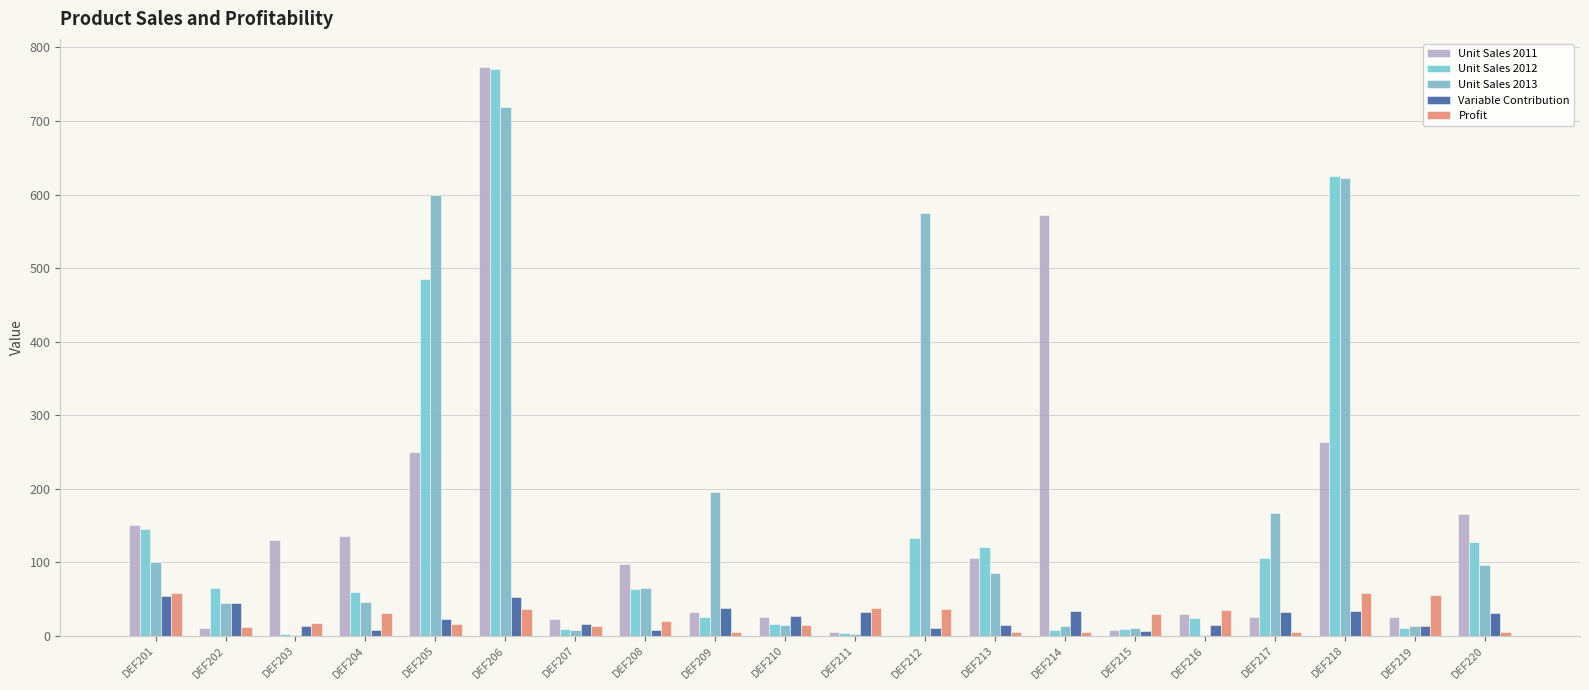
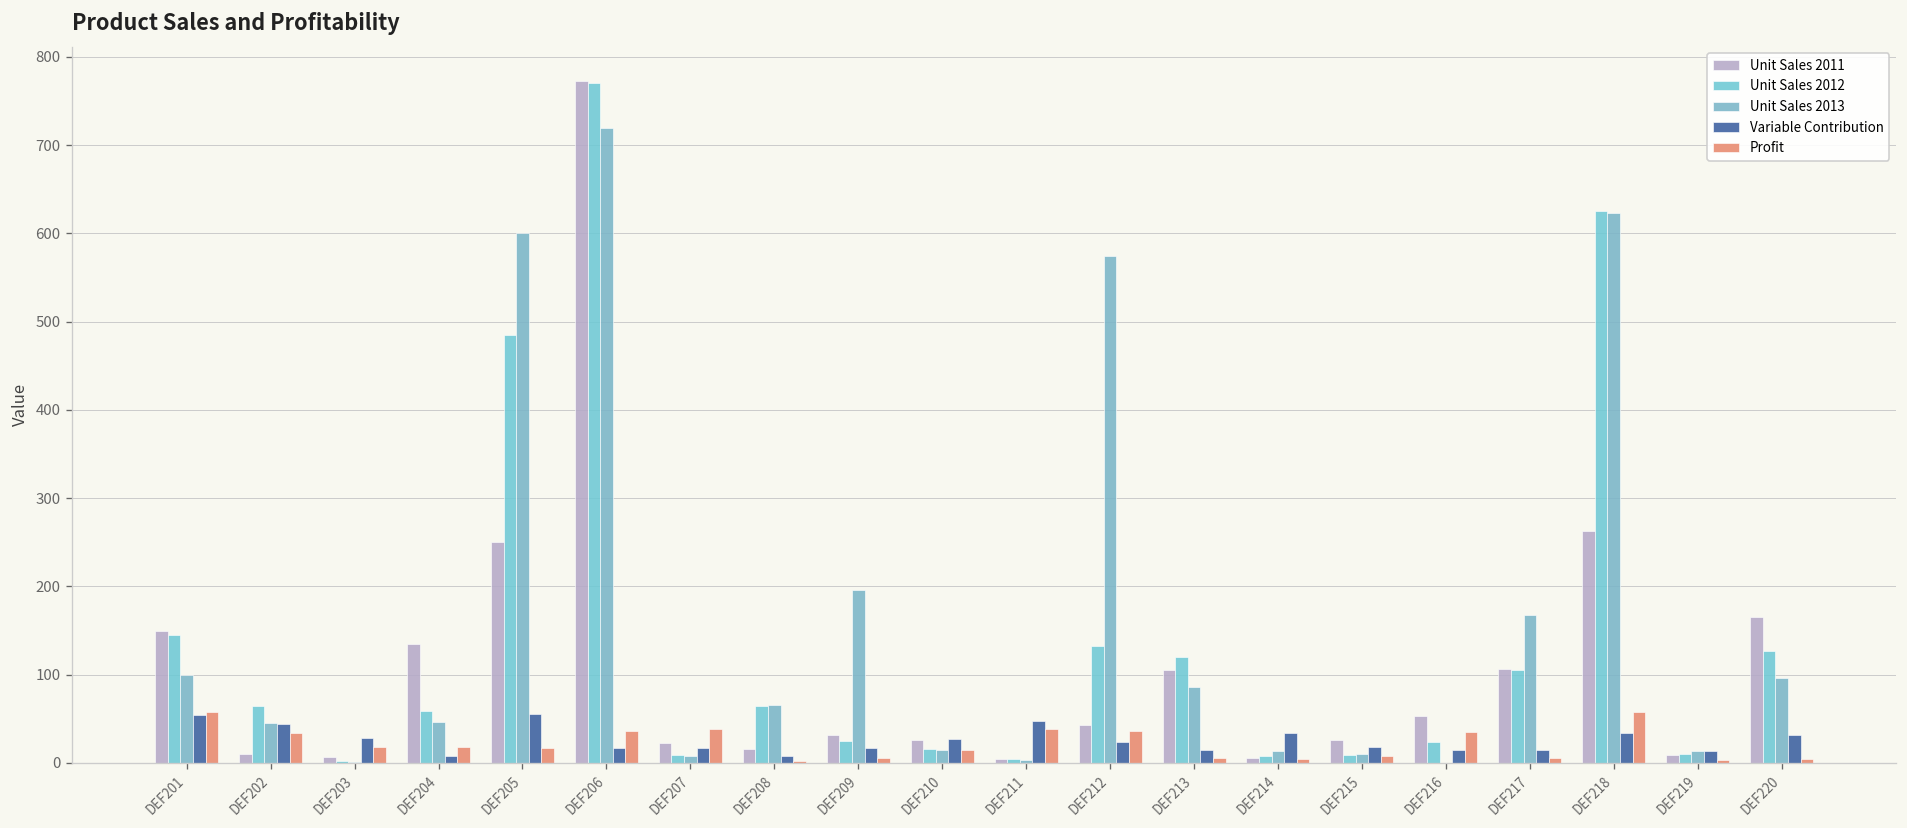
  {
    "Unit Sales 2011": {
      "DEF201": 150,
      "DEF202": 10,
-     "DEF203": 130,
+     "DEF203": 10,
      "DEF204": 130,
      "DEF205": 250,
      "DEF206": 770,
      "DEF207": 20,
-     "DEF208": 100,
+     "DEF208": 20,
      "DEF209": 30,
      "DEF210": 30,
      "DEF211": 0,
-     "DEF212": 0,
+     "DEF212": 40,
      "DEF213": 110,
-     "DEF214": 570,
-     "DEF215": 10,
-     "DEF216": 30,
-     "DEF217": 30,
+     "DEF214": 10,
+     "DEF215": 30,
+     "DEF216": 50,
+     "DEF217": 110,
      "DEF218": 260,
-     "DEF219": 30,
+     "DEF219": 10,
      "DEF220": 170
    },
    "Variable Contribution": {
      "DEF201": 50,
      "DEF202": 40,
-     "DEF203": 10,
+     "DEF203": 30,
      "DEF204": 10,
-     "DEF205": 20,
-     "DEF206": 50,
+     "DEF205": 60,
+     "DEF206": 20,
      "DEF207": 20,
      "DEF208": 10,
-     "DEF209": 40,
+     "DEF209": 20,
      "DEF210": 30,
-     "DEF211": 30,
-     "DEF212": 10,
+     "DEF211": 50,
+     "DEF212": 20,
      "DEF213": 10,
      "DEF214": 30,
-     "DEF215": 10,
+     "DEF215": 20,
      "DEF216": 10,
-     "DEF217": 30,
+     "DEF217": 20,
      "DEF218": 30,
      "DEF219": 10,
      "DEF220": 30
    },
    "Profit": {
      "DEF201": 60,
-     "DEF202": 10,
+     "DEF202": 30,
      "DEF203": 20,
-     "DEF204": 30,
+     "DEF204": 20,
      "DEF205": 20,
      "DEF206": 40,
-     "DEF207": 10,
-     "DEF208": 20,
+     "DEF207": 40,
+     "DEF208": 0,
      "DEF209": 10,
      "DEF210": 10,
      "DEF211": 40,
      "DEF212": 40,
      "DEF213": 10,
      "DEF214": 0,
-     "DEF215": 30,
+     "DEF215": 10,
      "DEF216": 40,
      "DEF217": 10,
      "DEF218": 60,
-     "DEF219": 60,
+     "DEF219": 0,
      "DEF220": 0
    }
  }
